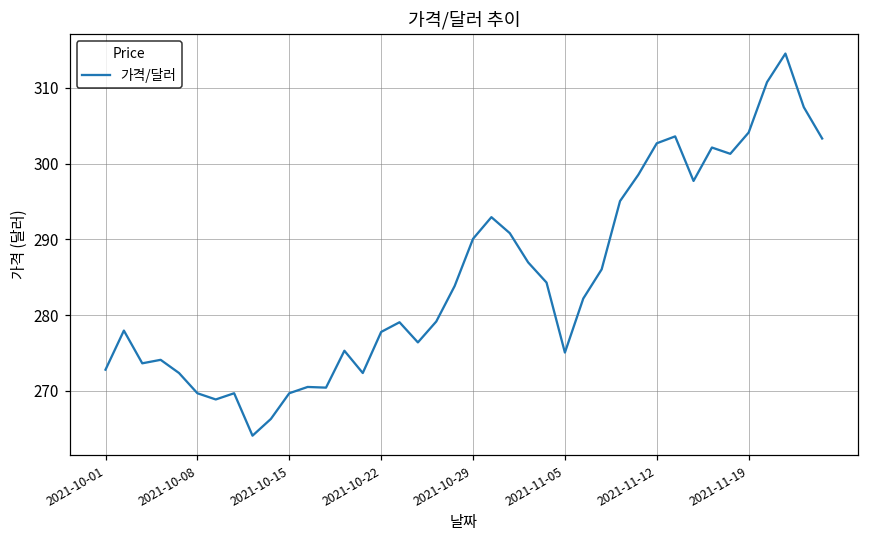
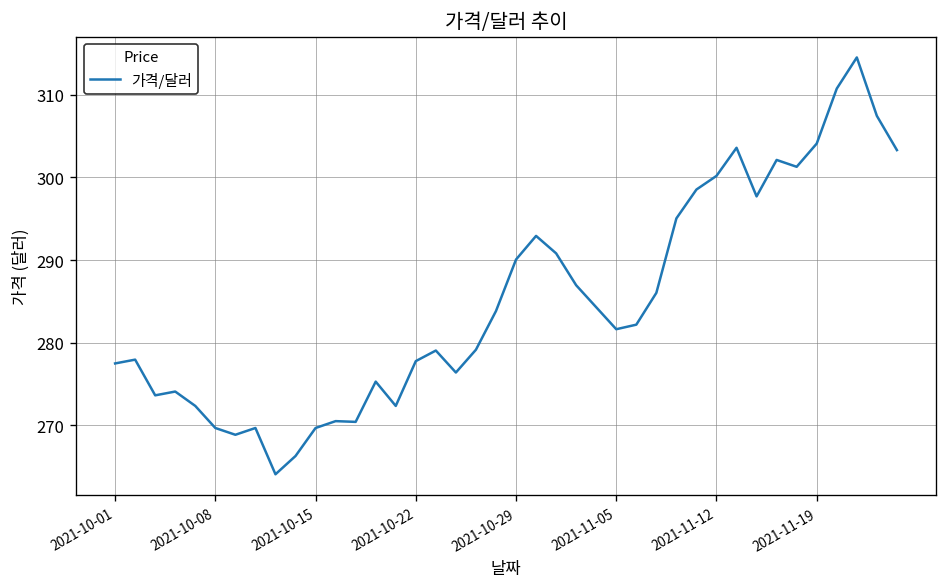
  {
-   "2021-10-01": 273,
+   "2021-10-01": 278,
    "2021-10-08": 270,
    "2021-10-15": 270,
    "2021-10-22": 278,
    "2021-10-29": 290,
-   "2021-11-05": 275,
-   "2021-11-12": 303,
+   "2021-11-05": 282,
+   "2021-11-12": 300,
    "2021-11-19": 304
  }
